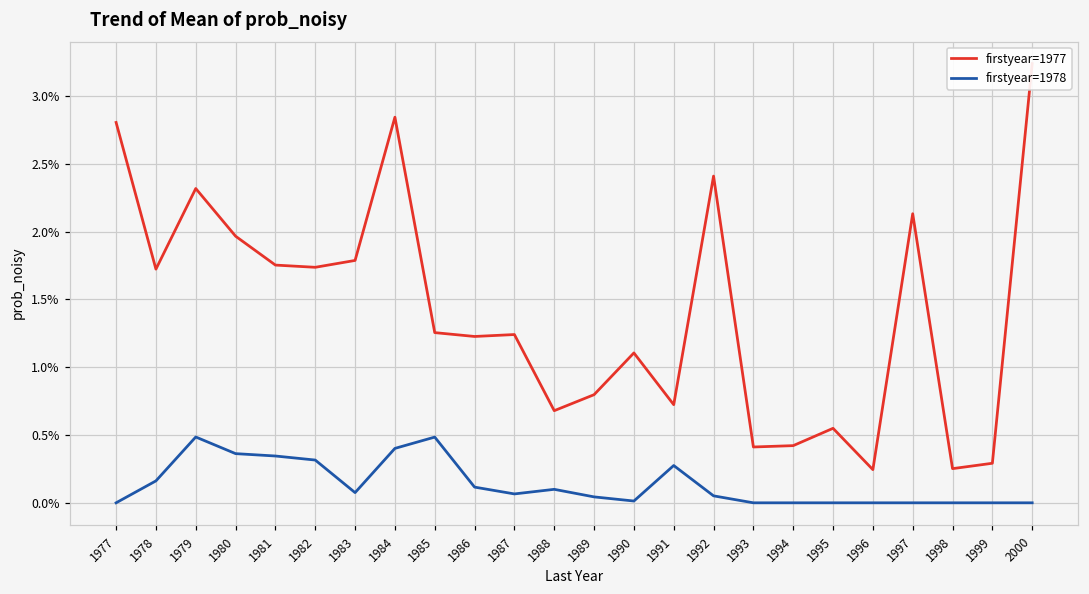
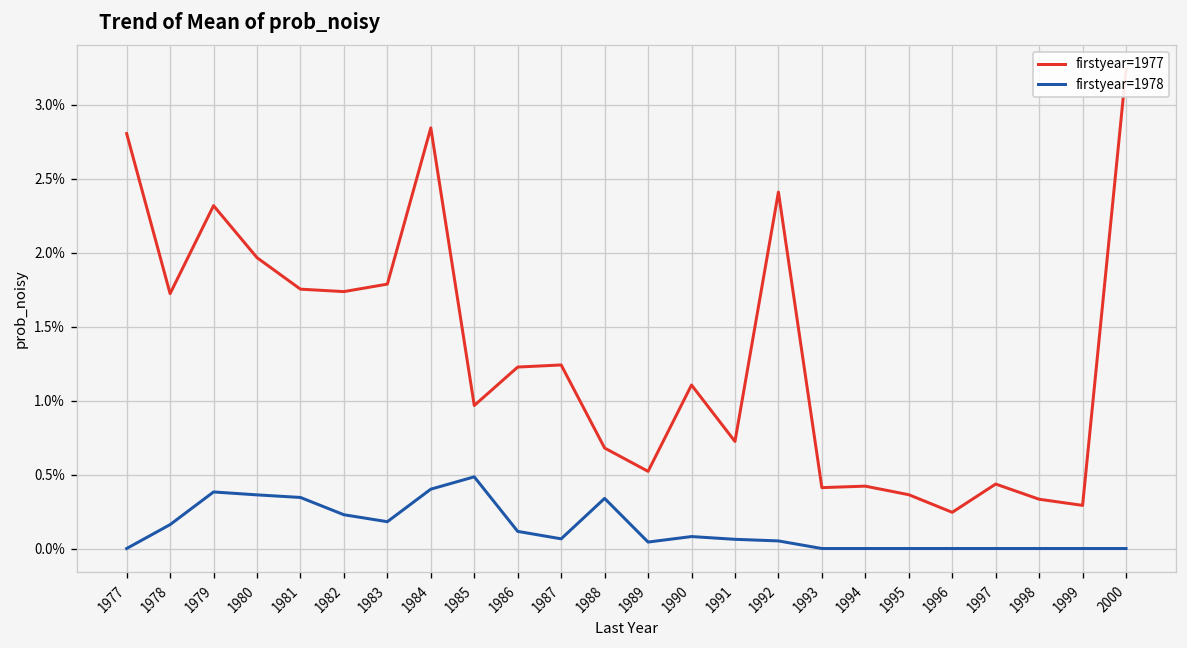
  {
    "firstyear=1977": {
      "1977": "2.81%",
      "1978": "1.72%",
      "1979": "2.32%",
      "1980": "1.97%",
      "1981": "1.75%",
      "1982": "1.74%",
      "1983": "1.79%",
      "1984": "2.84%",
-     "1985": "1.26%",
+     "1985": "0.97%",
      "1986": "1.23%",
      "1987": "1.24%",
      "1988": "0.68%",
-     "1989": "0.80%",
+     "1989": "0.52%",
      "1990": "1.11%",
      "1991": "0.72%",
      "1992": "2.41%",
      "1993": "0.41%",
      "1994": "0.42%",
-     "1995": "0.55%",
+     "1995": "0.36%",
      "1996": "0.24%",
-     "1997": "2.13%",
-     "1998": "0.25%",
+     "1997": "0.44%",
+     "1998": "0.33%",
      "1999": "0.29%"
    },
    "firstyear=1978": {
      "1977": "0.00%",
      "1978": "0.16%",
-     "1979": "0.49%",
+     "1979": "0.38%",
      "1980": "0.36%",
      "1981": "0.35%",
-     "1982": "0.32%",
-     "1983": "0.08%",
+     "1982": "0.23%",
+     "1983": "0.18%",
      "1984": "0.40%",
      "1985": "0.48%",
      "1986": "0.12%",
      "1987": "0.07%",
-     "1988": "0.10%",
+     "1988": "0.34%",
      "1989": "0.04%",
-     "1990": "0.01%",
-     "1991": "0.28%",
+     "1990": "0.08%",
+     "1991": "0.06%",
      "1992": "0.05%",
      "1993": "0.00%",
      "1994": "0.00%",
      "1995": "0.00%",
      "1996": "0.00%",
      "1997": "0.00%",
      "1998": "0.00%",
      "1999": "0.00%",
      "2000": "0.00%"
    }
  }
